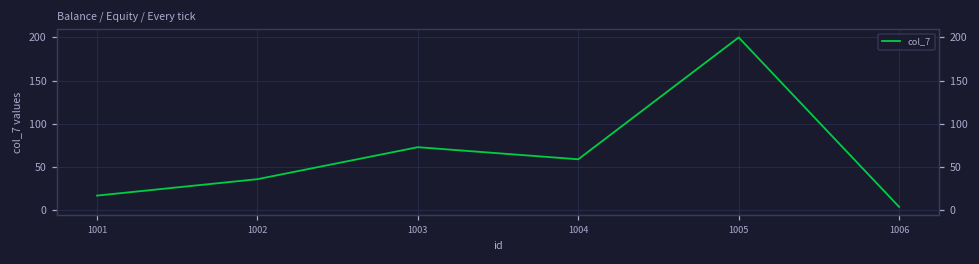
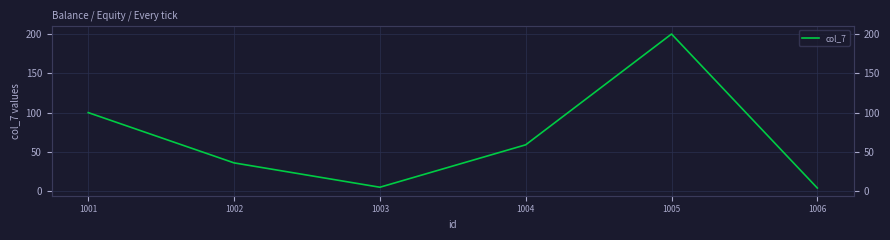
  {
-   "1001": 20,
+   "1001": 100,
    "1002": 40,
-   "1003": 70,
+   "1003": 10,
    "1004": 60,
    "1005": 200,
    "1006": 0
  }
